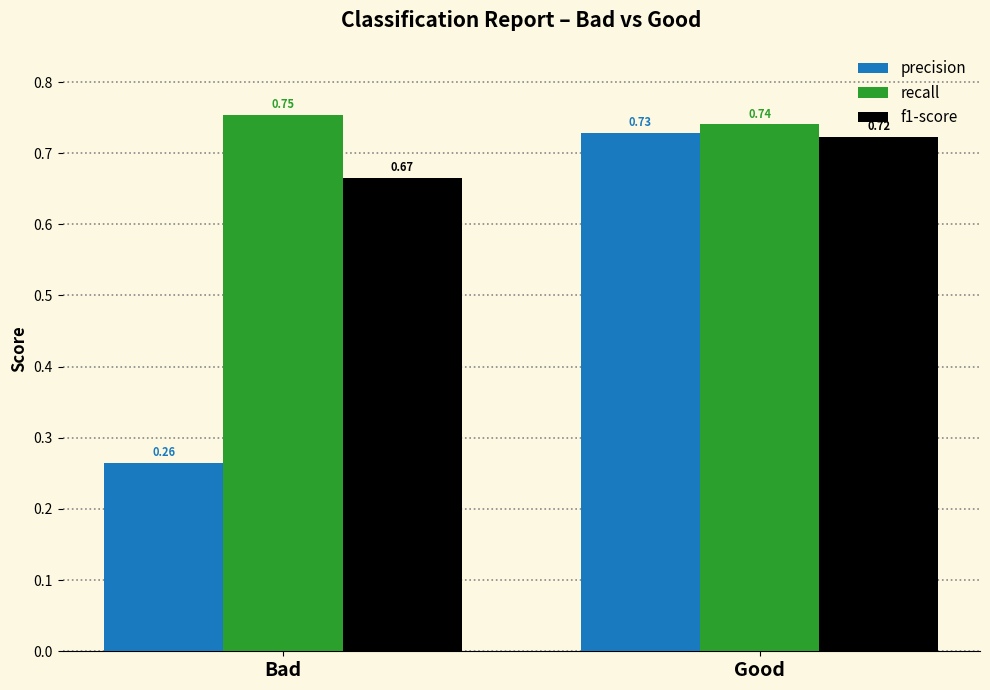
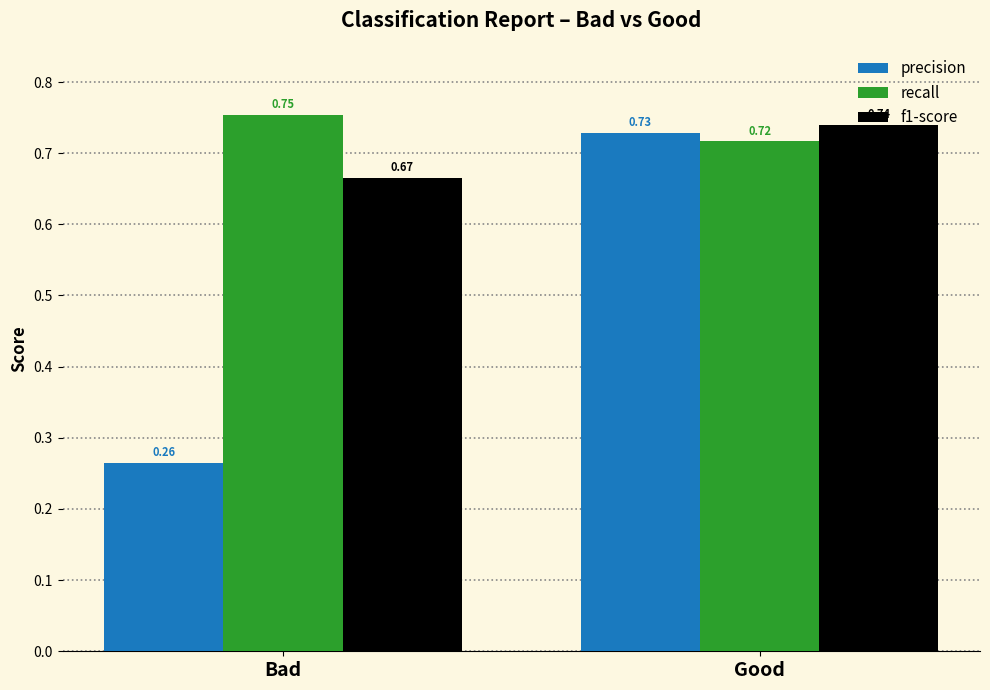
  {
    "precision": {
      "Bad": 0.26,
      "Good": 0.73
    },
    "recall": {
      "Bad": 0.75,
-     "Good": 0.74
+     "Good": 0.72
    },
    "f1-score": {
-     "Good": 0.72
+     "Good": 0.74
    }
  }
